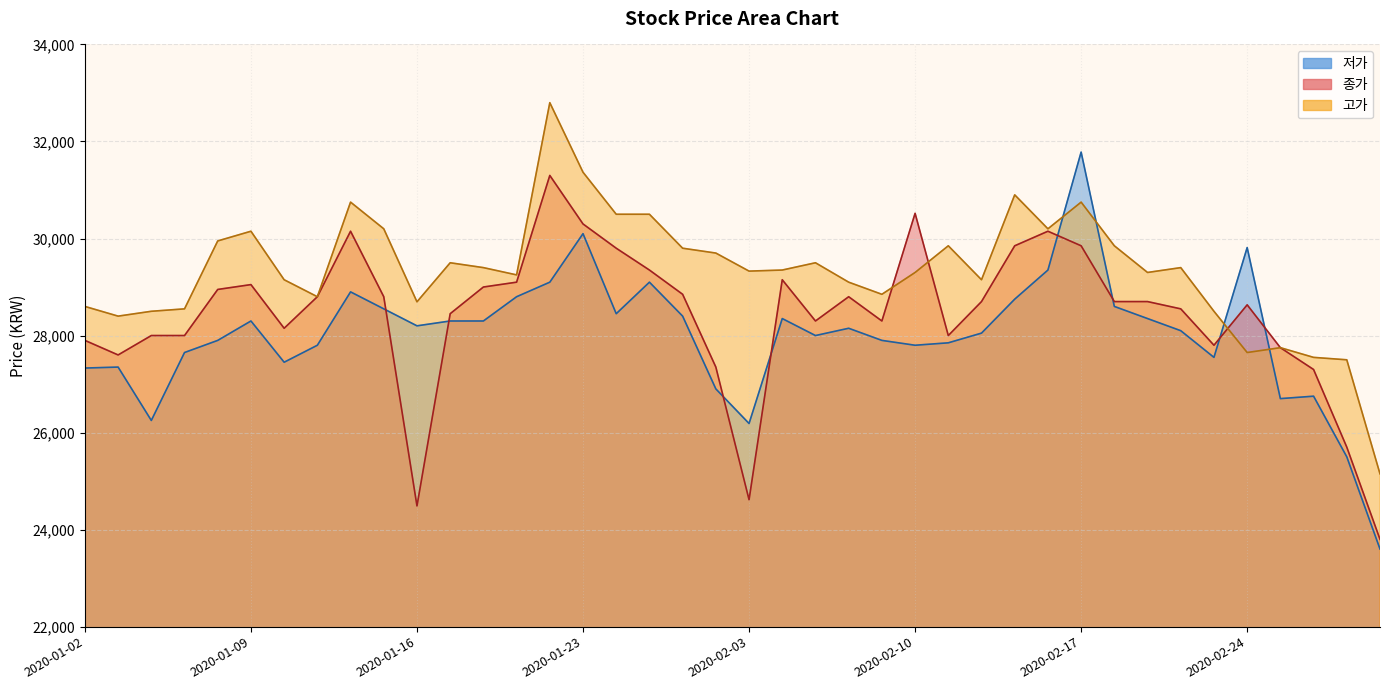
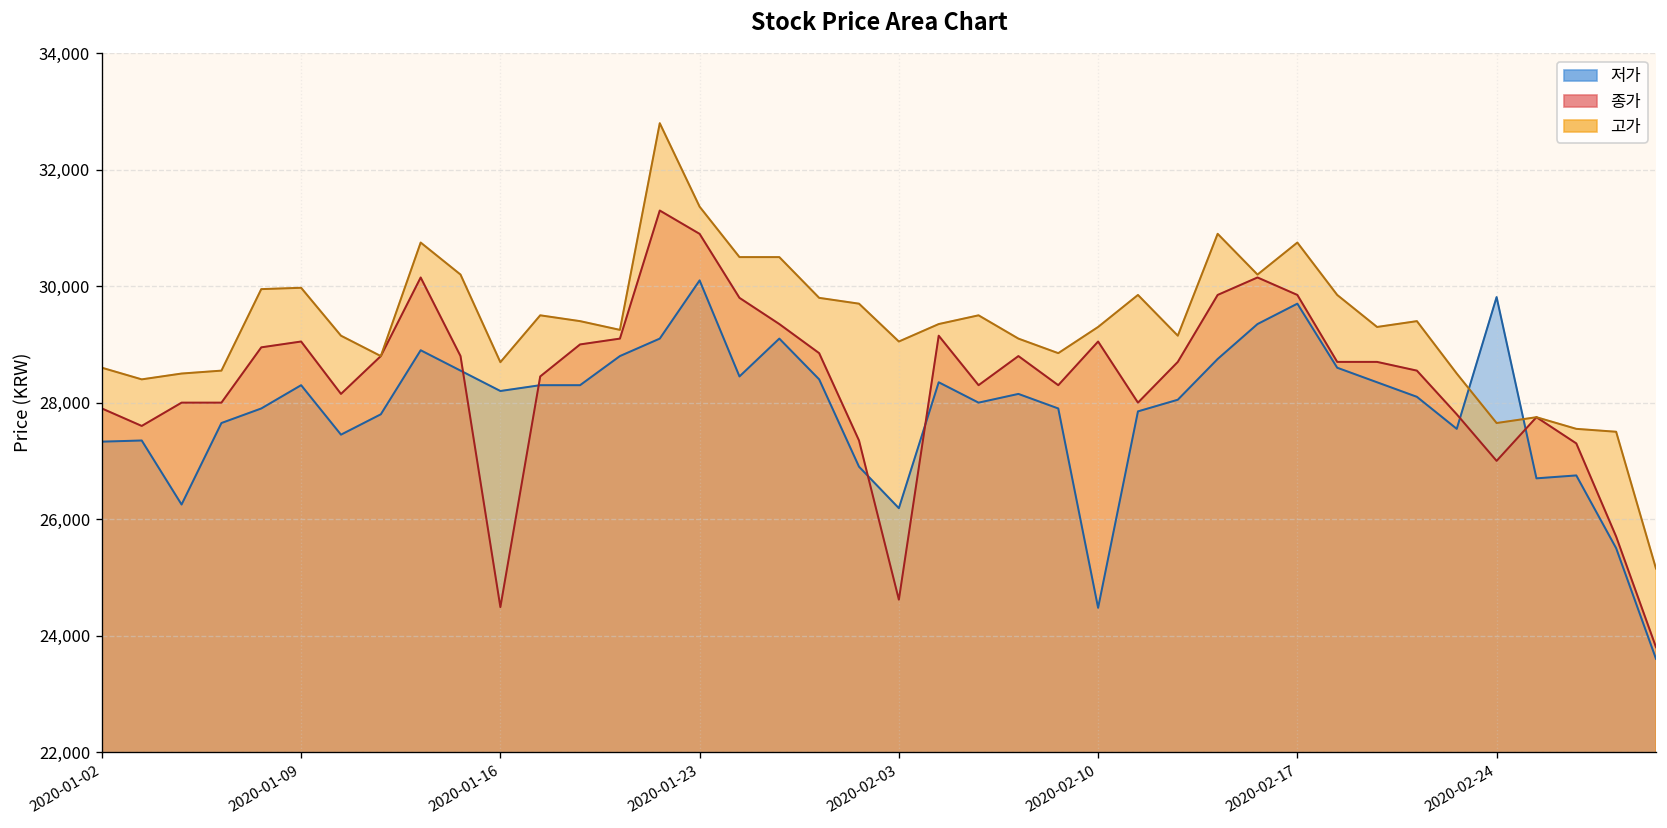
  {
    "저가": {
      "2020-01-02": "27,300",
      "2020-01-09": "28,300",
      "2020-01-16": "28,200",
      "2020-01-23": "30,100",
      "2020-02-03": "26,200",
-     "2020-02-10": "27,800",
-     "2020-02-17": "31,800",
+     "2020-02-10": "24,500",
+     "2020-02-17": "29,700",
      "2020-02-24": "29,800"
    },
    "종가": {
      "2020-01-02": "27,900",
      "2020-01-09": "29,100",
      "2020-01-16": "24,500",
-     "2020-01-23": "30,300",
+     "2020-01-23": "30,900",
      "2020-02-03": "24,600",
-     "2020-02-10": "30,500",
+     "2020-02-10": "29,100",
      "2020-02-17": "29,900",
-     "2020-02-24": "28,600"
+     "2020-02-24": "27,000"
    },
    "고가": {
      "2020-01-02": "28,600",
-     "2020-01-09": "30,200",
+     "2020-01-09": "30,000",
      "2020-01-16": "28,700",
      "2020-01-23": "31,400",
-     "2020-02-03": "29,300",
+     "2020-02-03": "29,100",
      "2020-02-10": "29,300",
      "2020-02-17": "30,800",
      "2020-02-24": "27,700"
    }
  }
